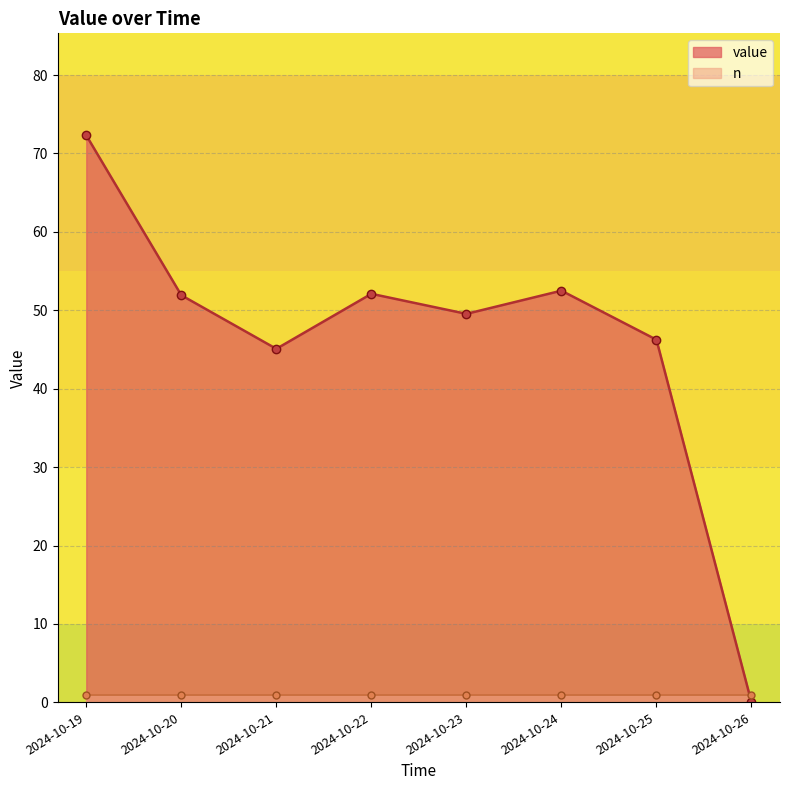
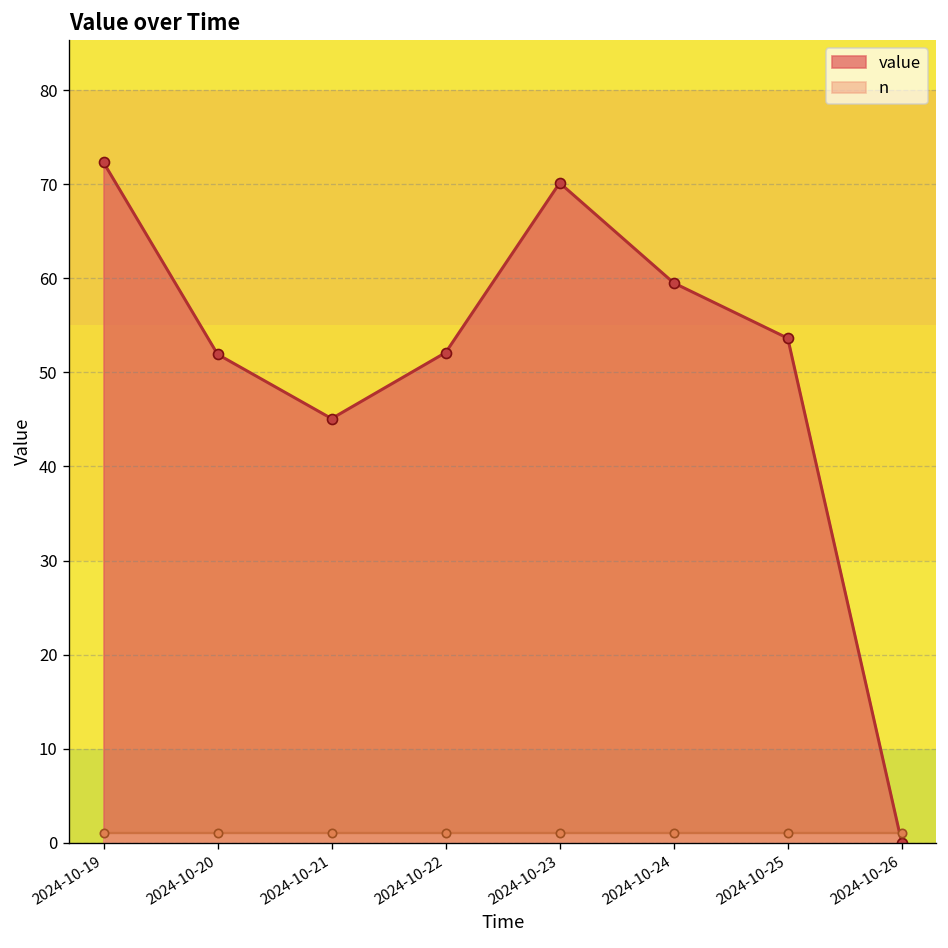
  {
    "value": {
      "2024-10-19": 72,
      "2024-10-20": 52,
      "2024-10-21": 45,
      "2024-10-22": 52,
-     "2024-10-23": 50,
-     "2024-10-24": 53,
-     "2024-10-25": 46,
+     "2024-10-23": 70,
+     "2024-10-24": 60,
+     "2024-10-25": 54,
      "2024-10-26": 0
    },
    "n": {
      "2024-10-19": 1,
      "2024-10-20": 1,
      "2024-10-21": 1,
      "2024-10-22": 1,
      "2024-10-23": 1,
      "2024-10-24": 1,
      "2024-10-25": 1,
      "2024-10-26": 1
    }
  }
